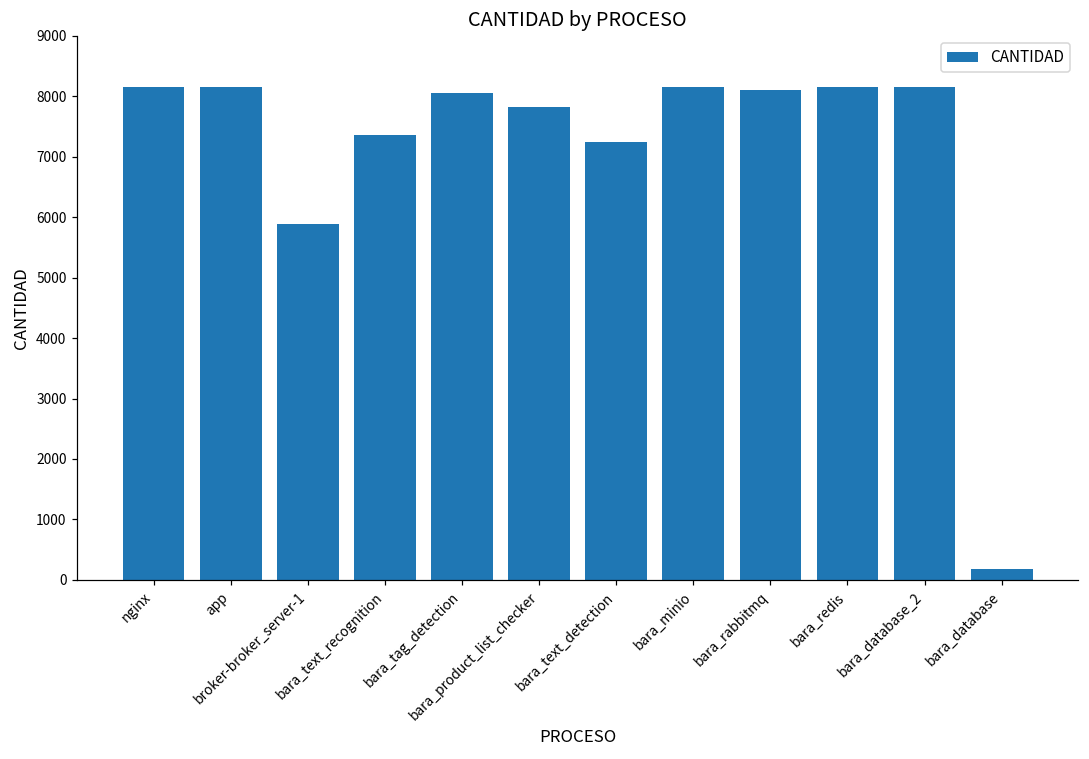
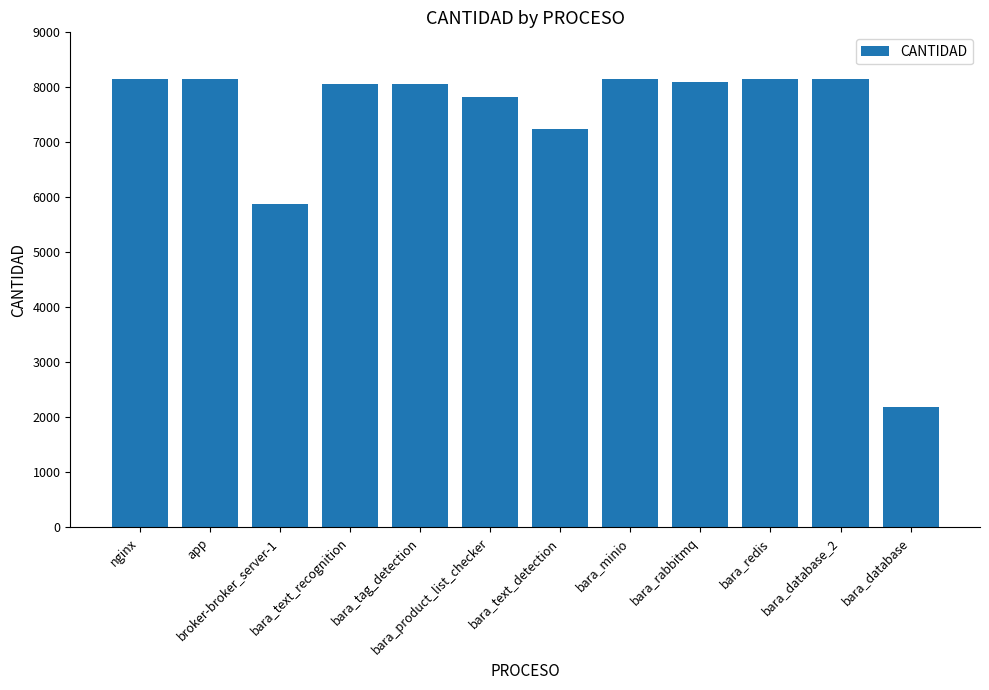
  {
    "nginx": 8200,
    "app": 8200,
    "broker-broker_server-1": 5900,
-   "bara_text_recognition": 7400,
+   "bara_text_recognition": 8100,
    "bara_tag_detection": 8100,
    "bara_product_list_checker": 7800,
    "bara_text_detection": 7200,
    "bara_minio": 8100,
    "bara_rabbitmq": 8100,
    "bara_redis": 8100,
    "bara_database_2": 8200,
-   "bara_database": 200
+   "bara_database": 2200
  }
